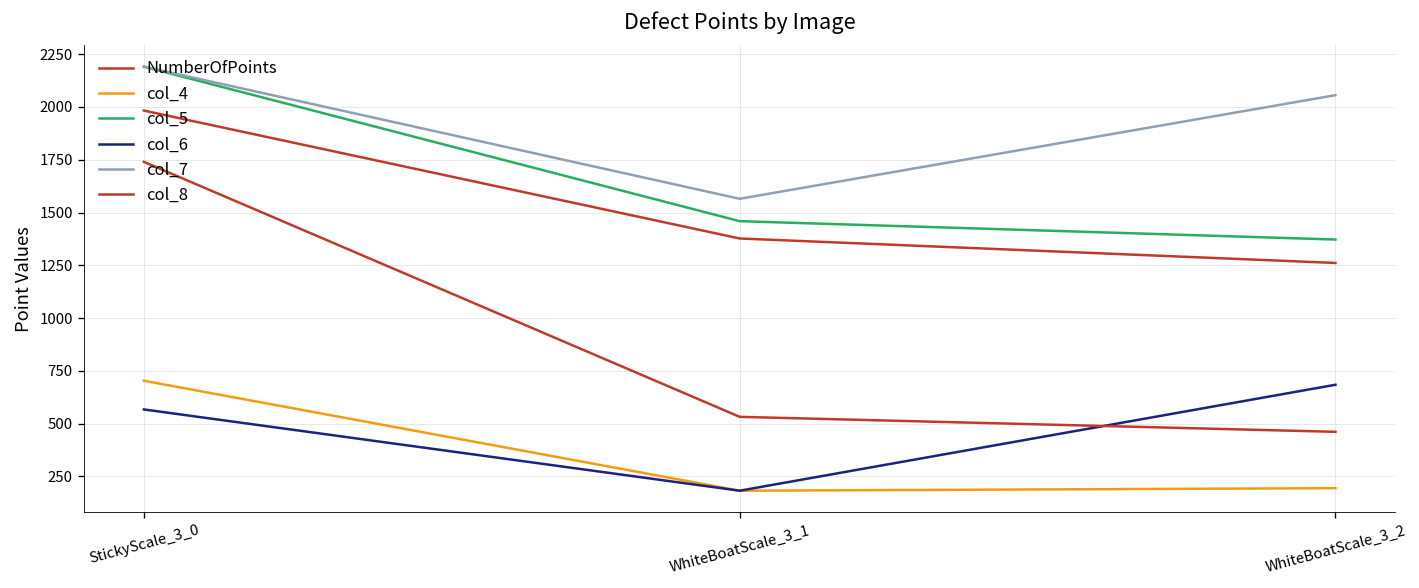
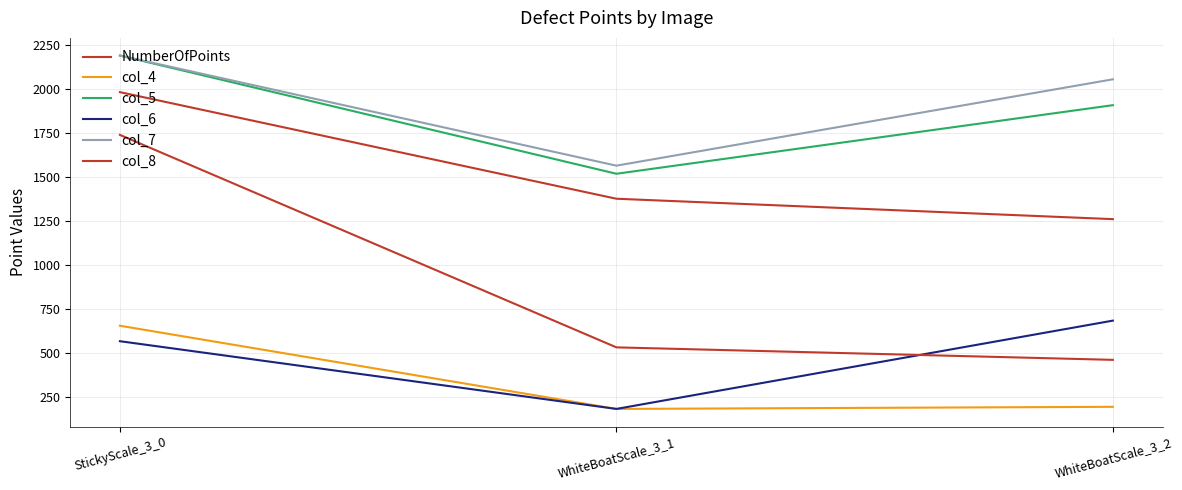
  {
    "col_4": {
-     "StickyScale_3_0": 700,
+     "StickyScale_3_0": 660,
      "WhiteBoatScale_3_2": 190
    },
    "col_5": {
-     "WhiteBoatScale_3_1": 1460,
-     "WhiteBoatScale_3_2": 1370
+     "WhiteBoatScale_3_1": 1520,
+     "WhiteBoatScale_3_2": 1910
    },
    "col_6": {
      "StickyScale_3_0": 570,
      "WhiteBoatScale_3_2": 680
    },
    "col_7": {
      "WhiteBoatScale_3_1": 1570,
      "WhiteBoatScale_3_2": 2060
    }
  }
